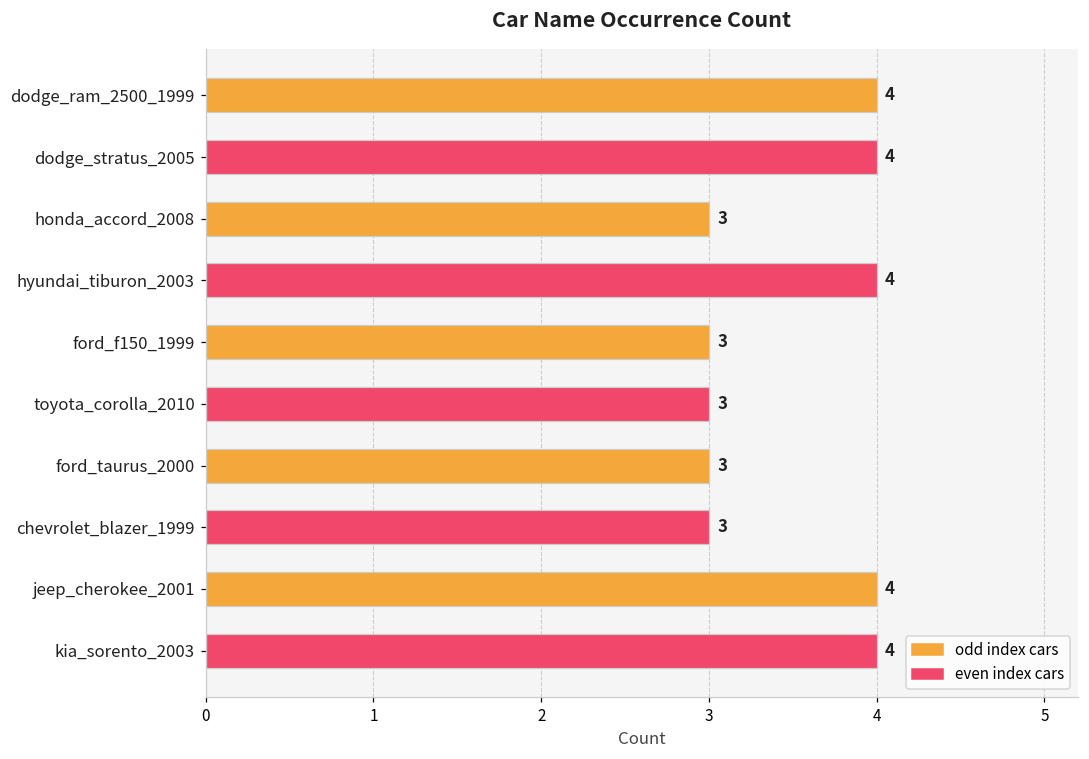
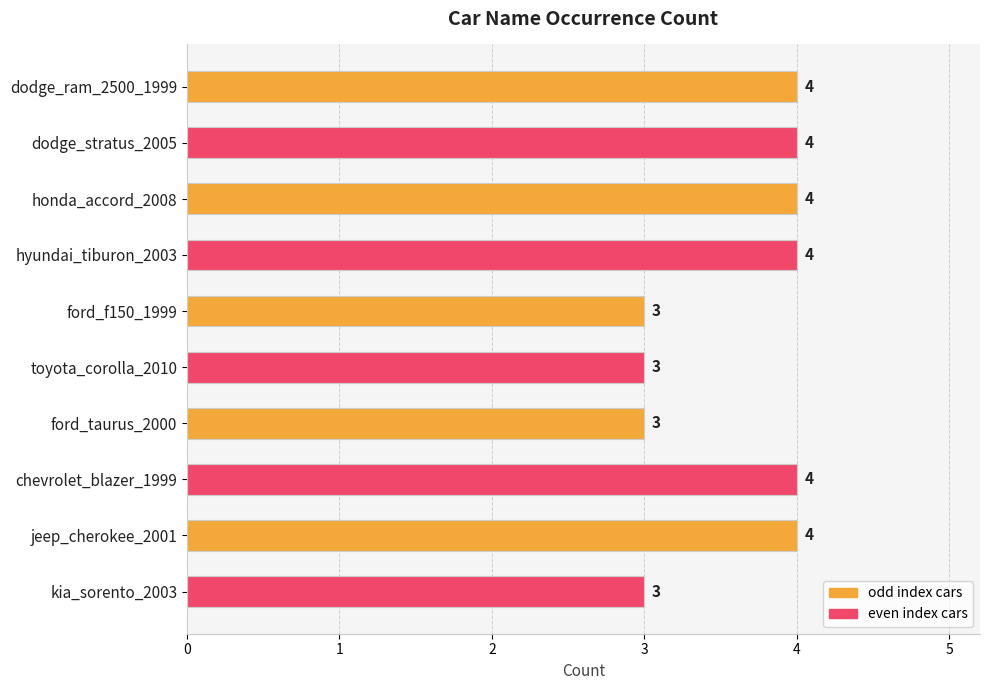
  {
    "dodge_ram_2500_1999": 4,
    "dodge_stratus_2005": 4,
-   "honda_accord_2008": 3,
+   "honda_accord_2008": 4,
    "hyundai_tiburon_2003": 4,
    "ford_f150_1999": 3,
    "toyota_corolla_2010": 3,
    "ford_taurus_2000": 3,
-   "chevrolet_blazer_1999": 3,
+   "chevrolet_blazer_1999": 4,
    "jeep_cherokee_2001": 4,
-   "kia_sorento_2003": 4
+   "kia_sorento_2003": 3
  }
